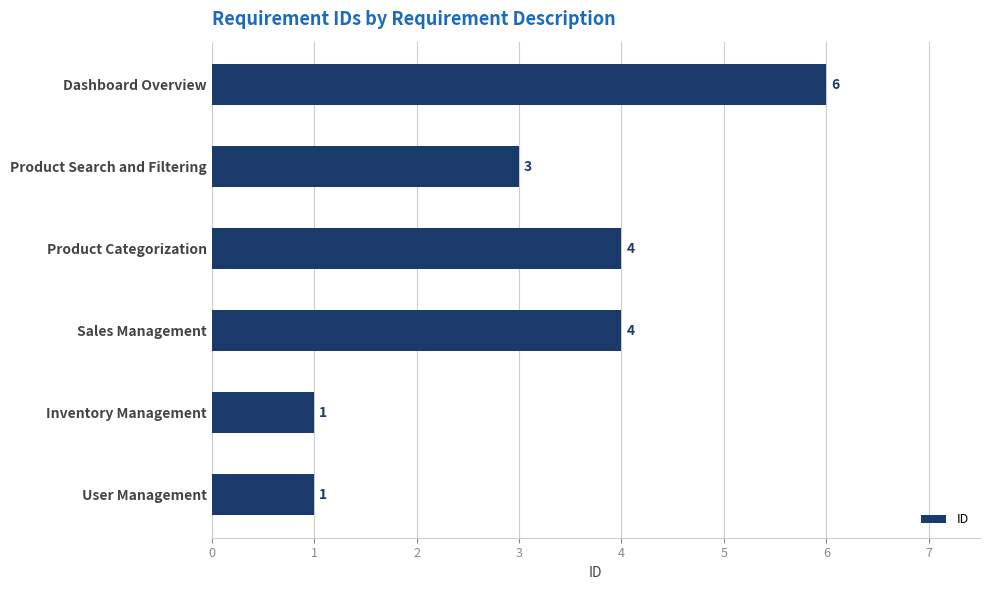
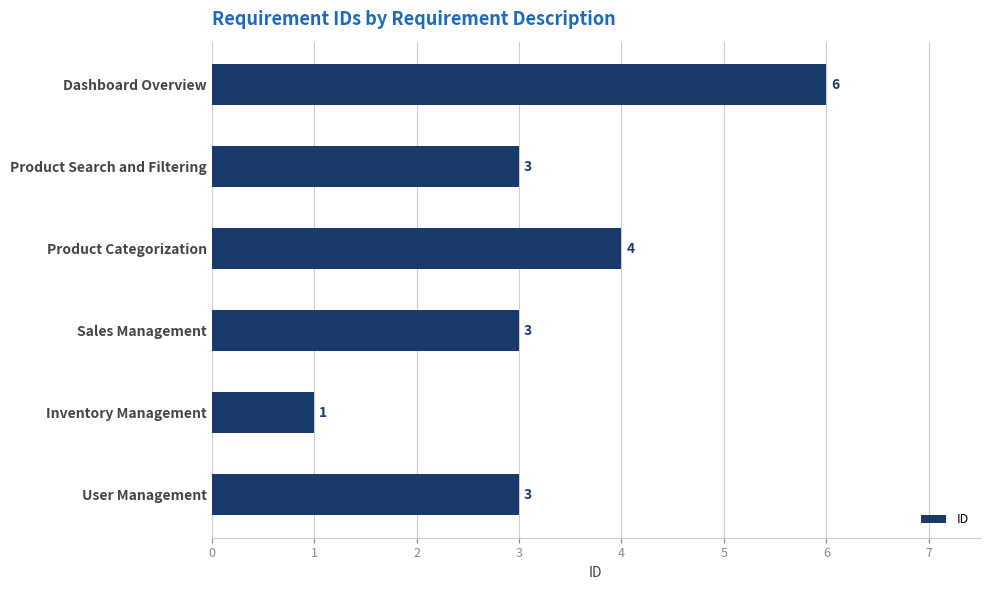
  {
    "Dashboard Overview": 6,
    "Product Search and Filtering": 3,
    "Product Categorization": 4,
-   "Sales Management": 4,
+   "Sales Management": 3,
    "Inventory Management": 1,
-   "User Management": 1
+   "User Management": 3
  }
